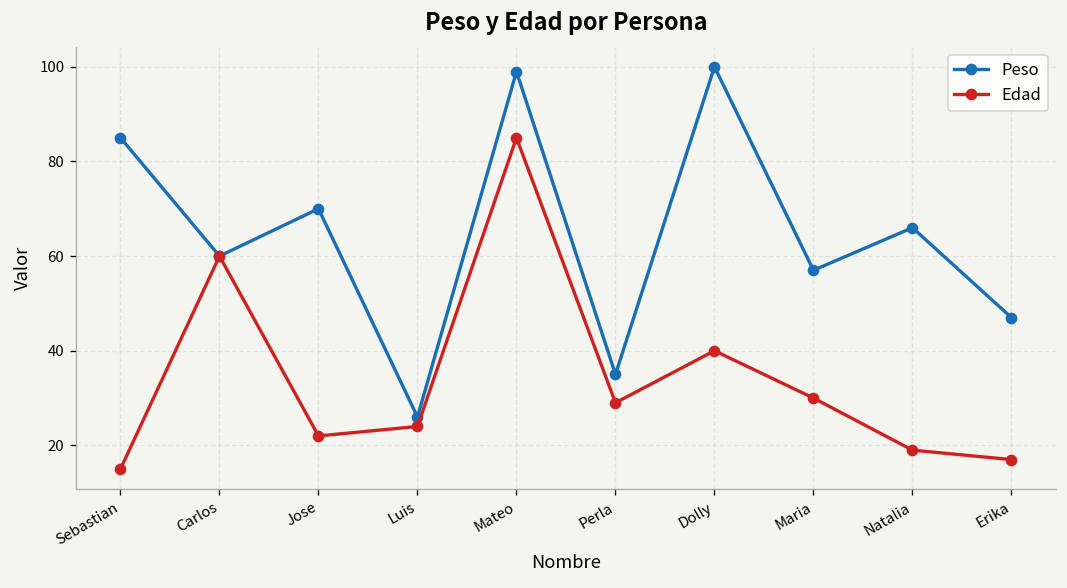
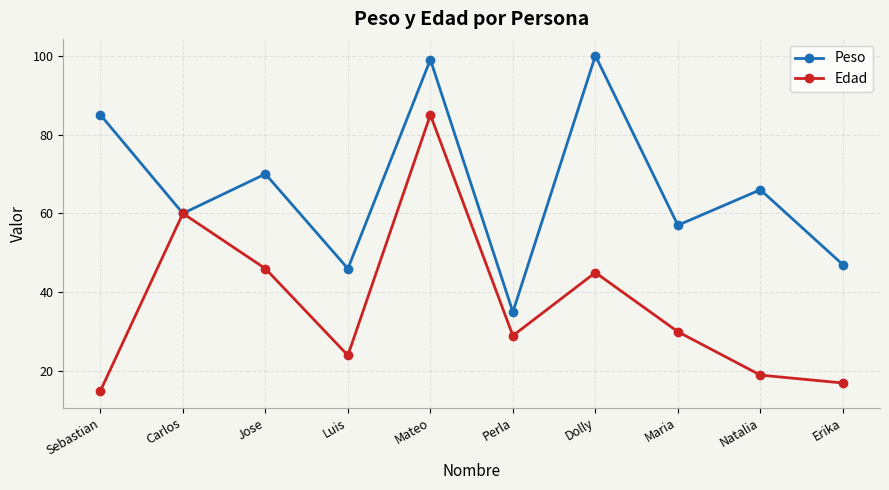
  {
    "Peso": {
      "Sebastian": 85,
      "Jose": 70,
-     "Luis": 26,
+     "Luis": 46,
      "Mateo": 99,
      "Perla": 35,
      "Dolly": 100,
      "Maria": 57,
      "Natalia": 66,
      "Erika": 47
    },
    "Edad": {
      "Sebastian": 15,
-     "Jose": 22,
+     "Jose": 46,
      "Luis": 24,
      "Mateo": 85,
      "Perla": 29,
-     "Dolly": 40,
+     "Dolly": 45,
      "Maria": 30,
      "Natalia": 19,
      "Erika": 17
    }
  }
